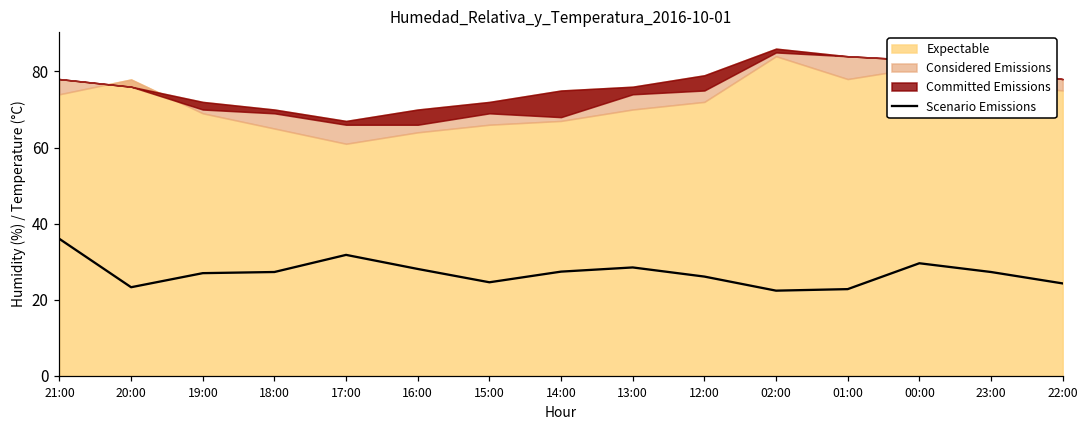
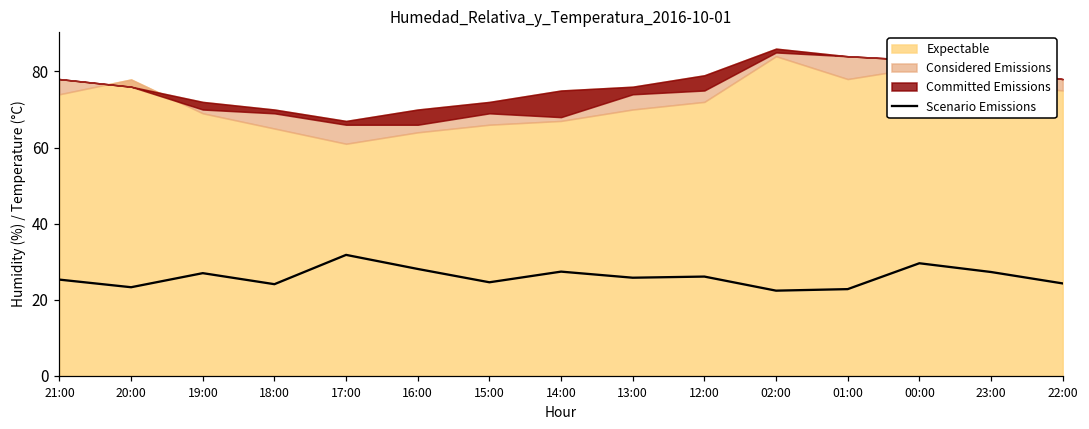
  {
    "Scenario Emissions": {
-     "21:00": 36,
+     "21:00": 25,
      "20:00": 23,
      "19:00": 27,
-     "18:00": 27,
+     "18:00": 24,
      "17:00": 32,
      "16:00": 28,
      "15:00": 25,
      "14:00": 27,
-     "13:00": 29,
+     "13:00": 26,
      "12:00": 26,
      "02:00": 22,
      "01:00": 23,
      "00:00": 30,
      "23:00": 27,
      "22:00": 24
    }
  }
